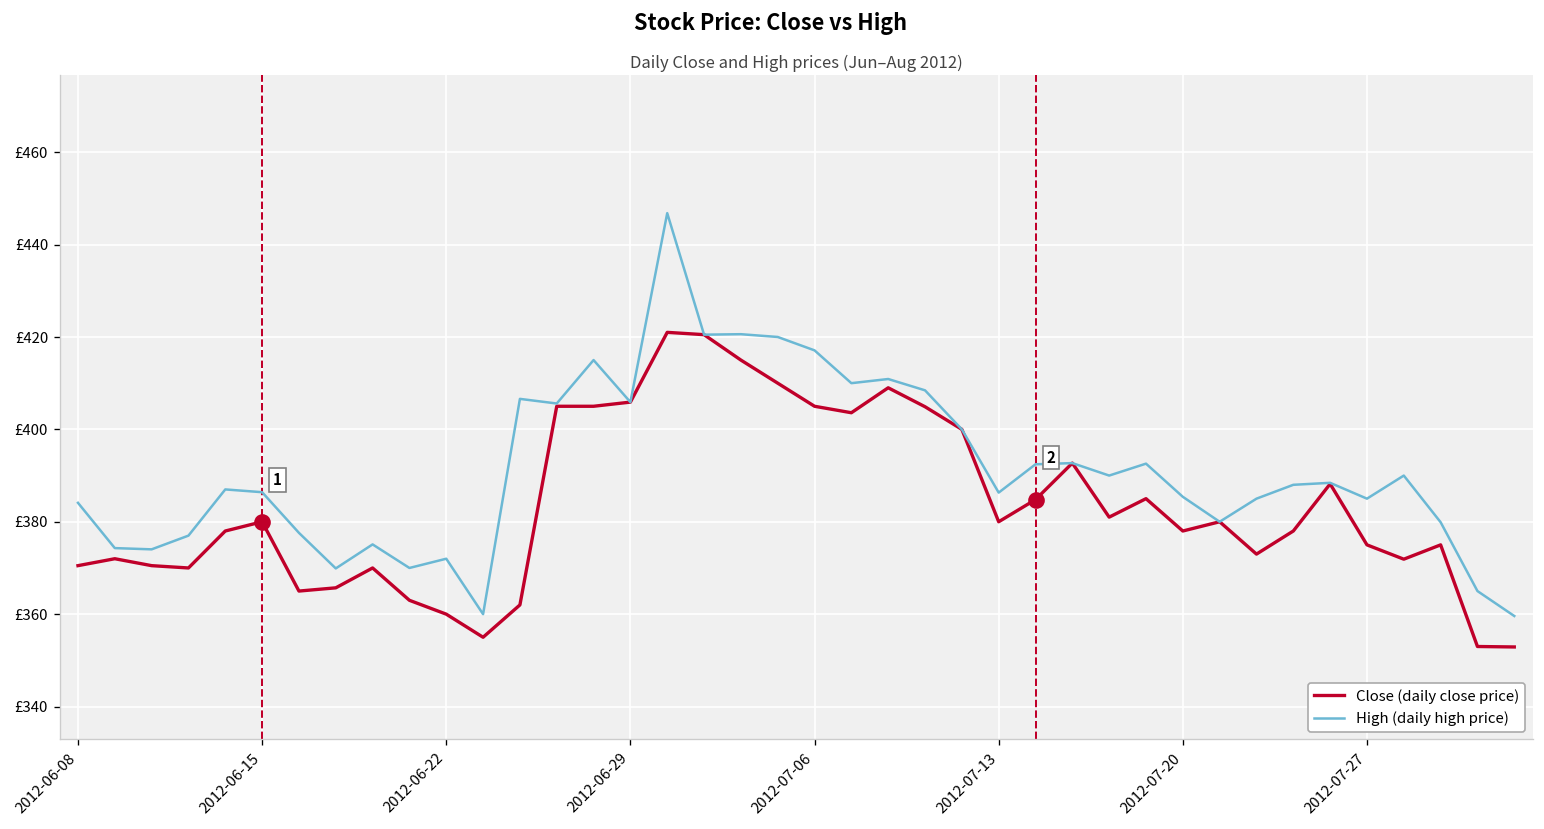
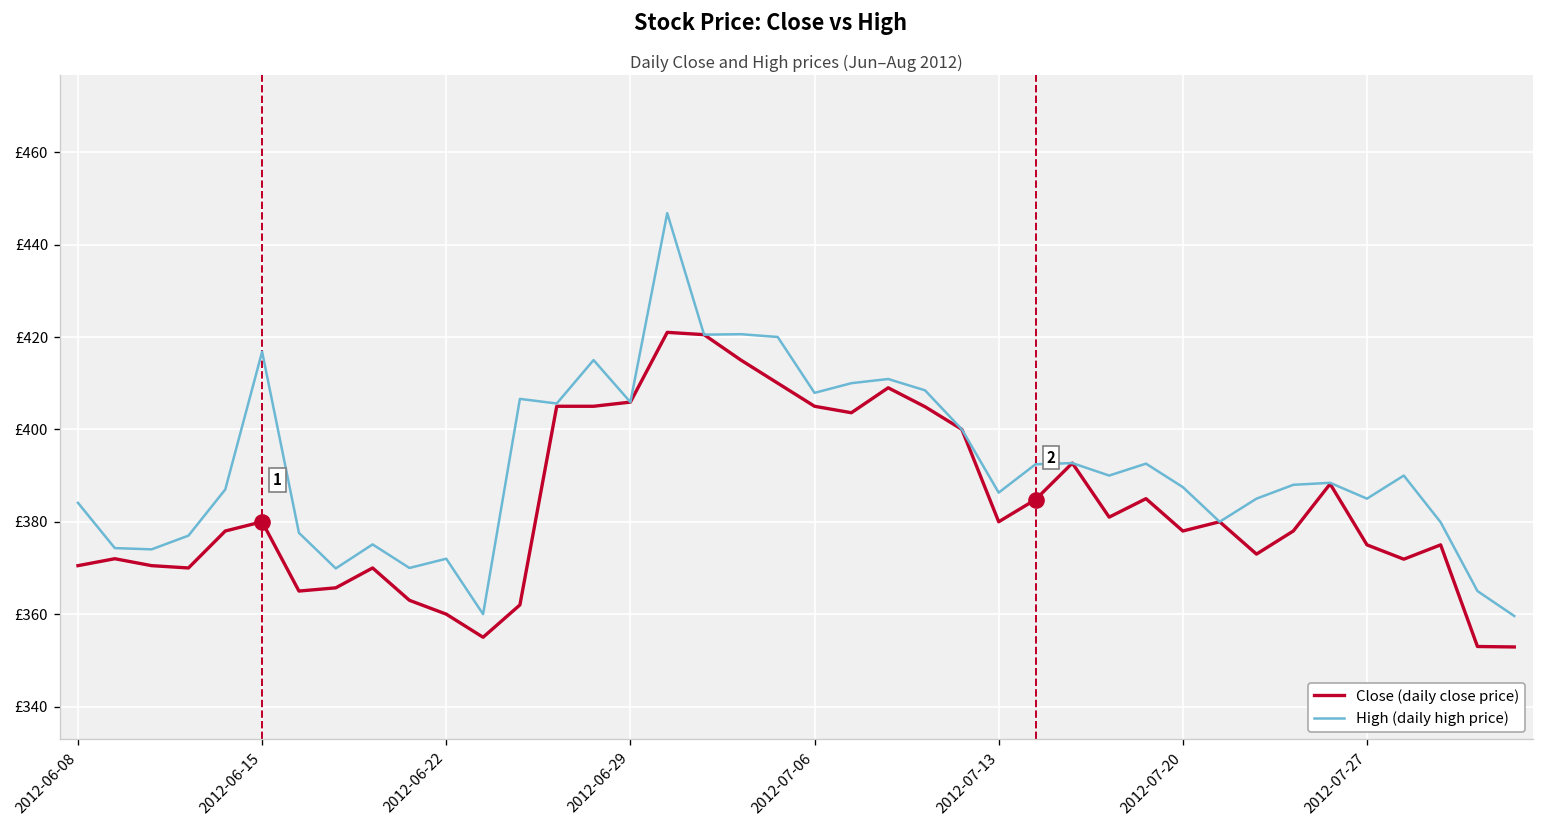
  {
    "High (daily high price)": {
      "2012-06-08": "£384",
-     "2012-06-15": "£386",
+     "2012-06-15": "£417",
      "2012-06-22": "£372",
-     "2012-07-06": "£417",
+     "2012-07-06": "£408",
      "2012-07-13": "£386",
-     "2012-07-20": "£385",
+     "2012-07-20": "£388",
      "2012-07-27": "£385"
    }
  }
